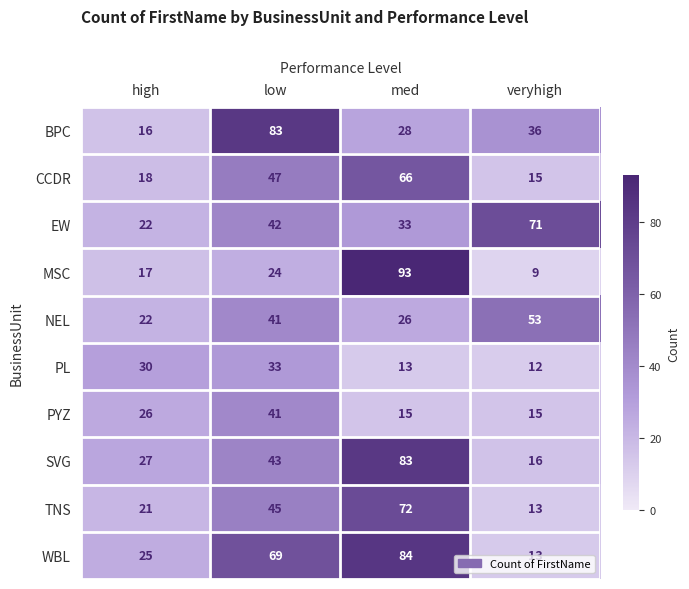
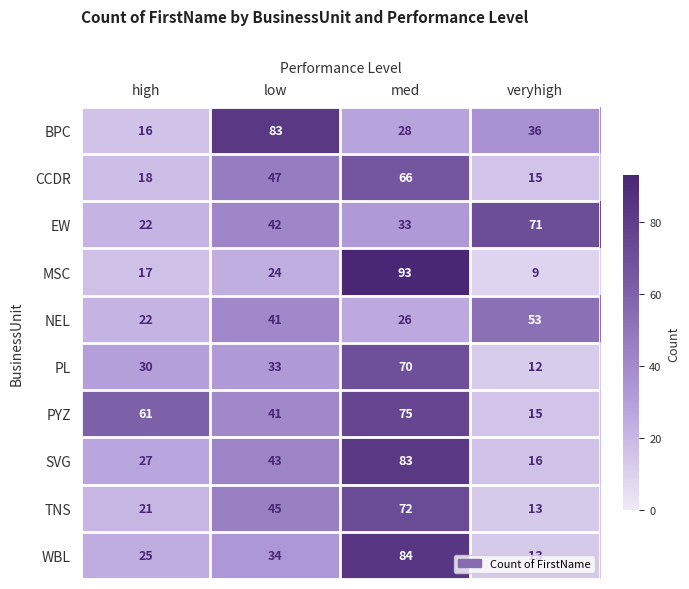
  {
    "BPC": {
      "high": 16,
      "low": 83,
      "med": 28,
      "veryhigh": 36
    },
    "CCDR": {
      "high": 18,
      "low": 47,
      "med": 66,
      "veryhigh": 15
    },
    "EW": {
      "high": 22,
      "low": 42,
      "med": 33,
      "veryhigh": 71
    },
    "MSC": {
      "high": 17,
      "low": 24,
      "med": 93,
      "veryhigh": 9
    },
    "NEL": {
      "high": 22,
      "low": 41,
      "med": 26,
      "veryhigh": 53
    },
    "PL": {
      "high": 30,
      "low": 33,
-     "med": 13,
+     "med": 70,
      "veryhigh": 12
    },
    "PYZ": {
-     "high": 26,
+     "high": 61,
      "low": 41,
-     "med": 15,
+     "med": 75,
      "veryhigh": 15
    },
    "SVG": {
      "high": 27,
      "low": 43,
      "med": 83,
      "veryhigh": 16
    },
    "TNS": {
      "high": 21,
      "low": 45,
      "med": 72,
      "veryhigh": 13
    },
    "WBL": {
      "high": 25,
-     "low": 69,
+     "low": 34,
      "med": 84
    }
  }
